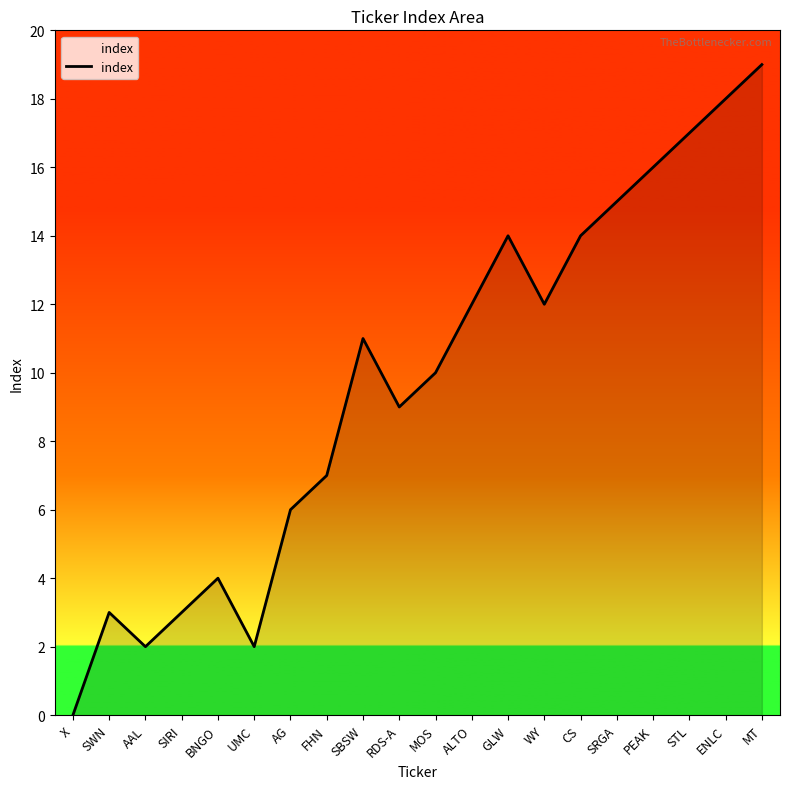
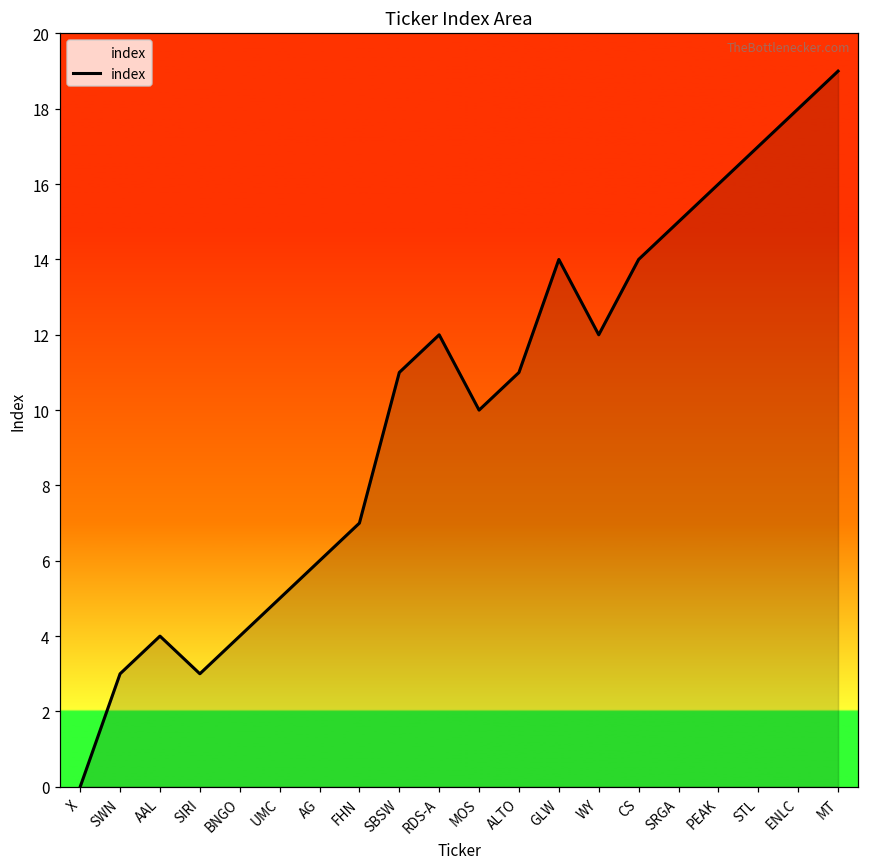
  {
    "X": 0,
    "SWN": 3,
-   "AAL": 2,
+   "AAL": 4,
    "SIRI": 3,
    "BNGO": 4,
-   "UMC": 2,
+   "UMC": 5,
    "AG": 6,
    "FHN": 7,
    "SBSW": 11,
-   "RDS-A": 9,
+   "RDS-A": 12,
    "MOS": 10,
-   "ALTO": 12,
+   "ALTO": 11,
    "GLW": 14,
    "WY": 12,
    "CS": 14,
    "SRGA": 15,
    "PEAK": 16,
    "STL": 17,
    "ENLC": 18,
    "MT": 19
  }
